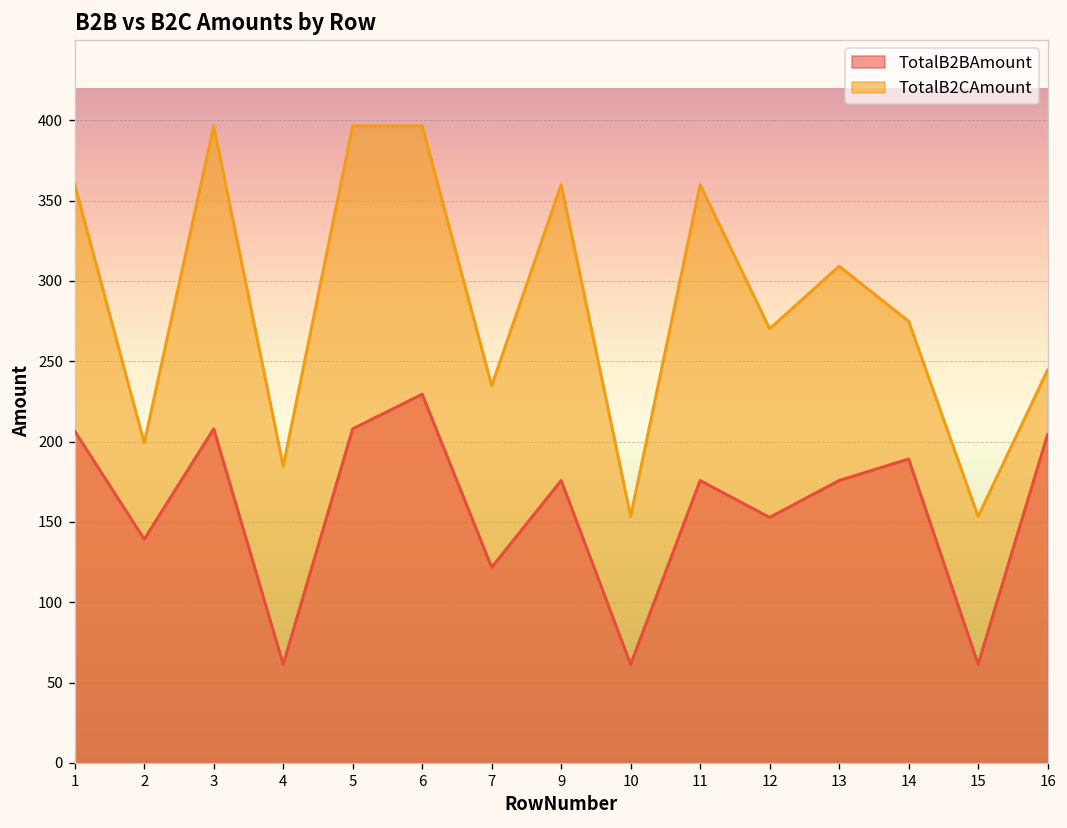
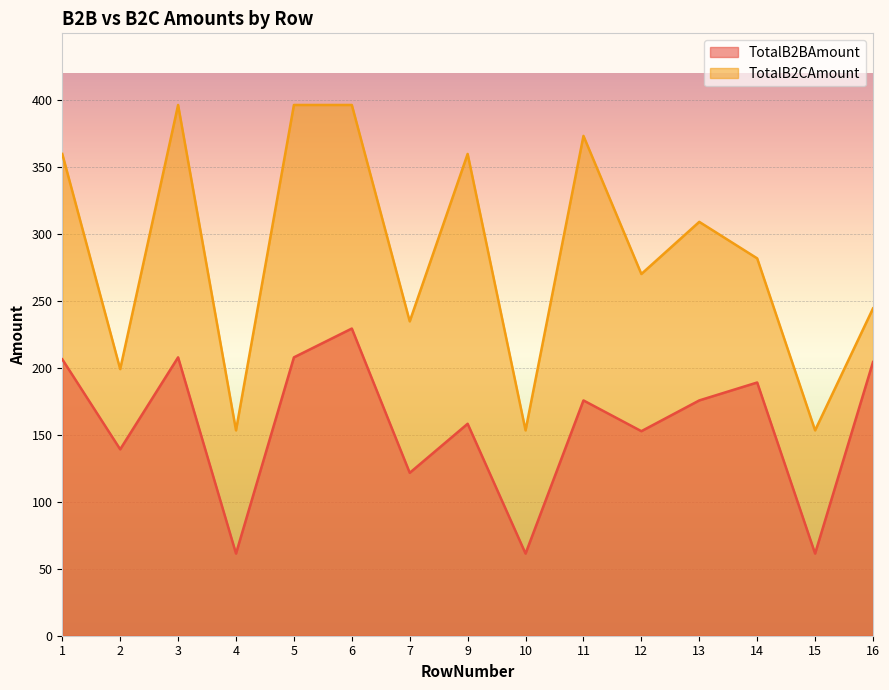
  {
    "TotalB2BAmount": {
      "1": 207,
      "2": 139,
      "3": 208,
      "4": 61,
      "5": 208,
      "6": 229,
      "7": 122,
-     "9": 176,
+     "9": 158,
      "10": 61,
      "11": 176,
      "12": 153,
      "13": 176,
      "14": 189,
      "15": 61,
      "16": 204
    },
    "TotalB2CAmount": {
      "1": 360,
      "2": 199,
      "3": 396,
-     "4": 185,
+     "4": 153,
      "5": 396,
      "6": 396,
      "7": 235,
      "9": 360,
      "10": 153,
-     "11": 360,
+     "11": 373,
      "12": 270,
      "13": 309,
-     "14": 275,
+     "14": 282,
      "15": 153,
      "16": 245
    }
  }
